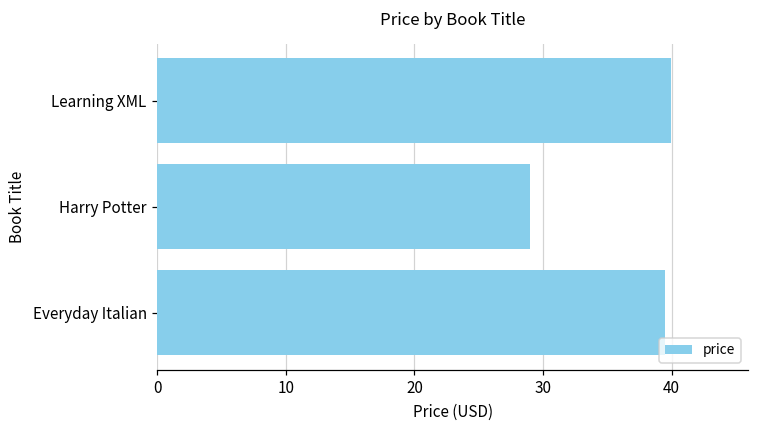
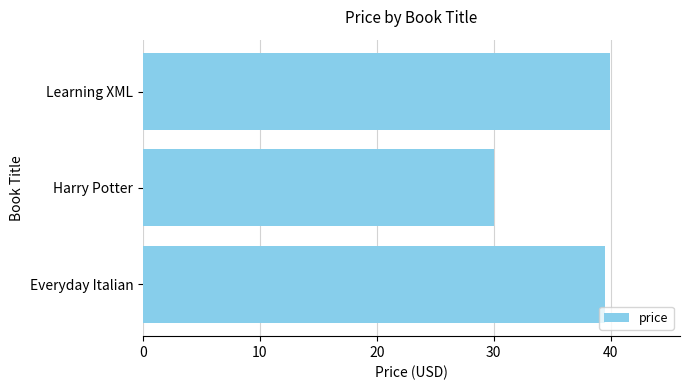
  {
    "Learning XML": 40.0,
-   "Harry Potter": 29.0,
+   "Harry Potter": 30.0,
    "Everyday Italian": 39.5
  }
